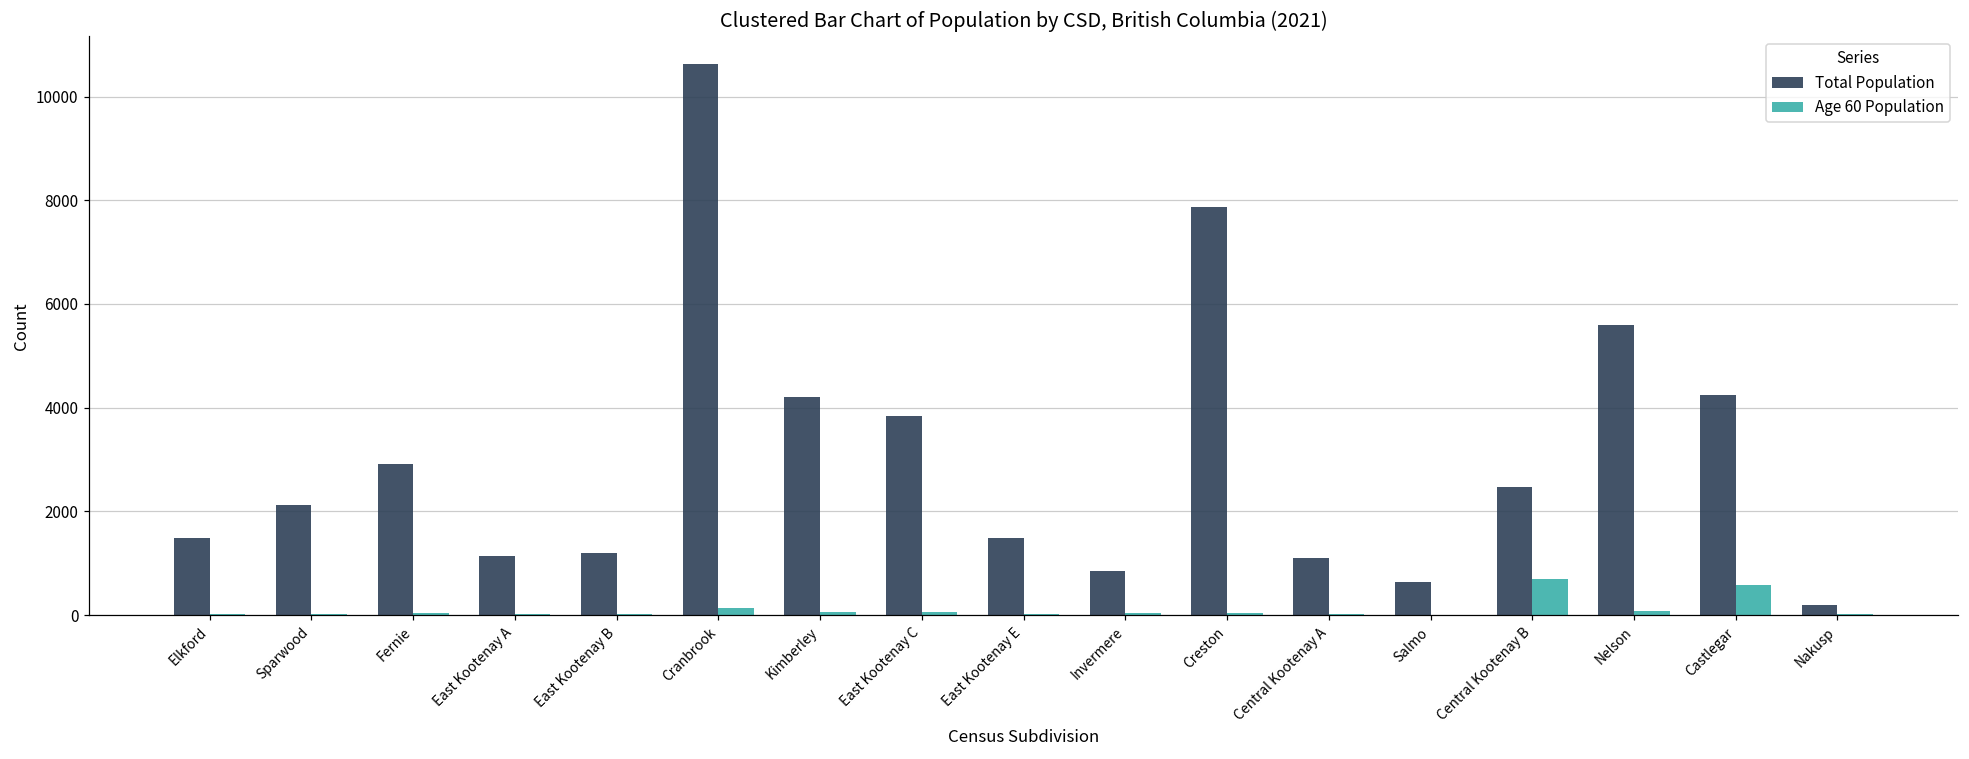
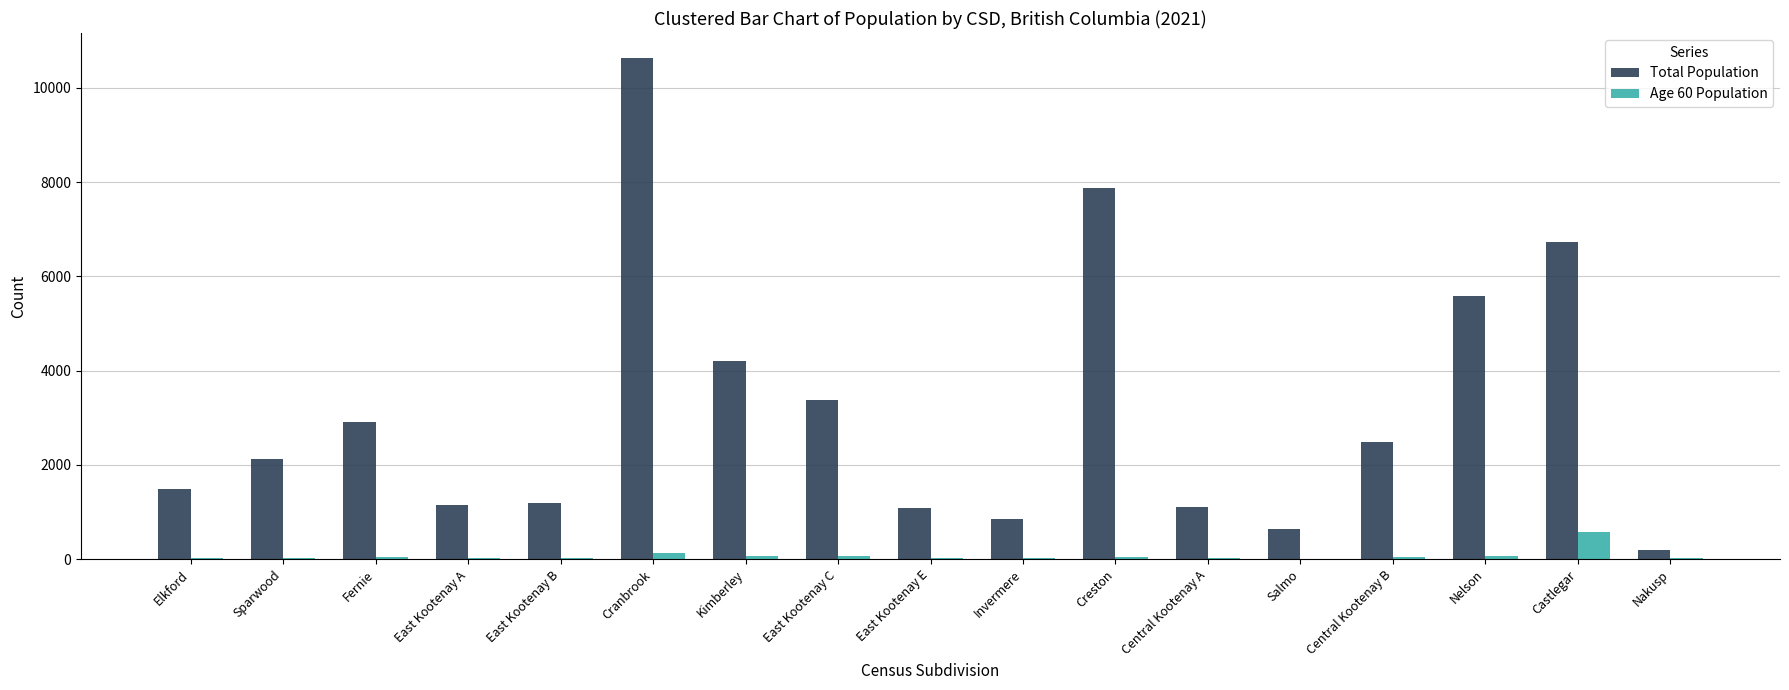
  {
    "Total Population": {
      "Elkford": 1500,
      "Sparwood": 2100,
      "Fernie": 2900,
      "East Kootenay A": 1100,
      "East Kootenay B": 1200,
      "Cranbrook": 10600,
      "Kimberley": 4200,
-     "East Kootenay C": 3800,
-     "East Kootenay E": 1500,
+     "East Kootenay C": 3400,
+     "East Kootenay E": 1100,
      "Invermere": 900,
      "Creston": 7900,
      "Central Kootenay A": 1100,
      "Salmo": 600,
      "Central Kootenay B": 2500,
      "Nelson": 5600,
-     "Castlegar": 4200,
+     "Castlegar": 6700,
      "Nakusp": 200
    },
    "Age 60 Population": {
      "Cranbrook": 100,
      "Kimberley": 100,
      "East Kootenay C": 100,
-     "Central Kootenay B": 700,
+     "Central Kootenay B": 100,
      "Nelson": 100,
      "Castlegar": 600
    }
  }
